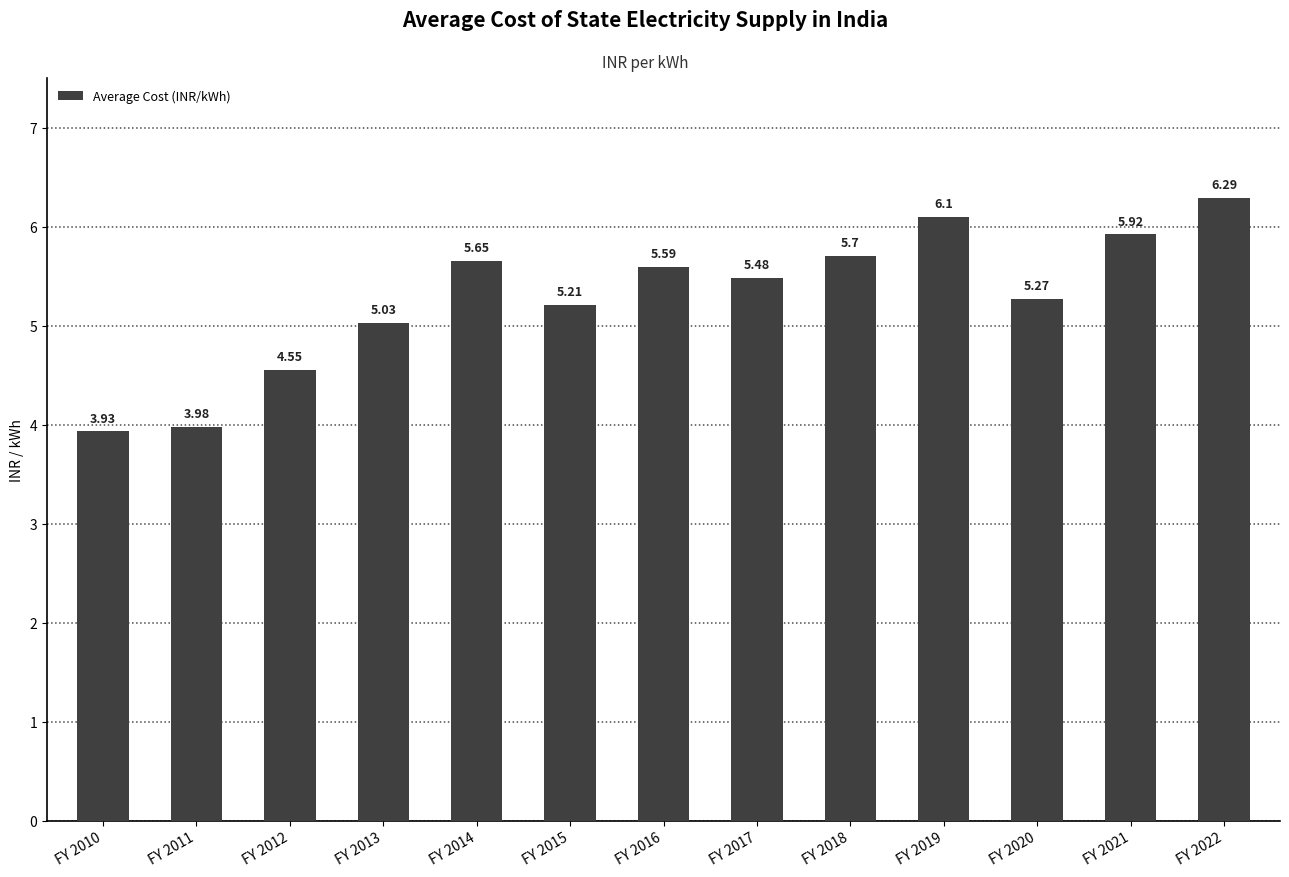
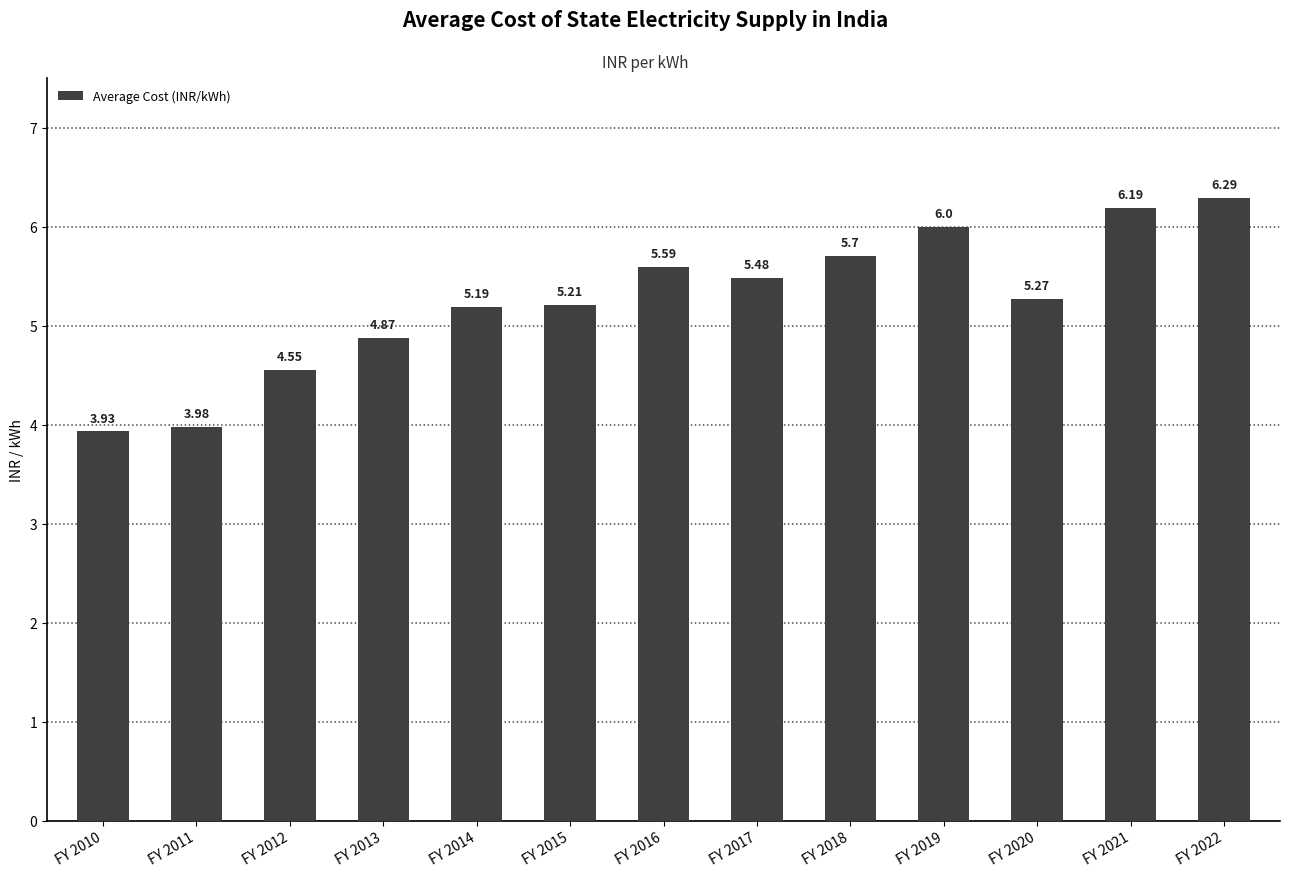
  {
    "FY 2010": 3.93,
    "FY 2011": 3.98,
    "FY 2012": 4.55,
-   "FY 2013": 5.03,
-   "FY 2014": 5.65,
+   "FY 2013": 4.87,
+   "FY 2014": 5.19,
    "FY 2015": 5.21,
    "FY 2016": 5.59,
    "FY 2017": 5.48,
    "FY 2018": 5.7,
-   "FY 2019": 6.1,
+   "FY 2019": 6.0,
    "FY 2020": 5.27,
-   "FY 2021": 5.92,
+   "FY 2021": 6.19,
    "FY 2022": 6.29
  }
